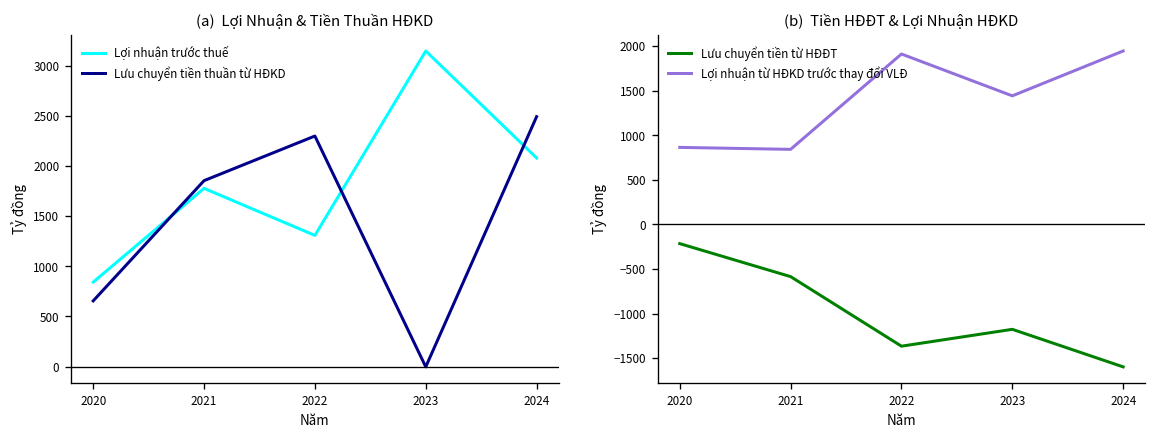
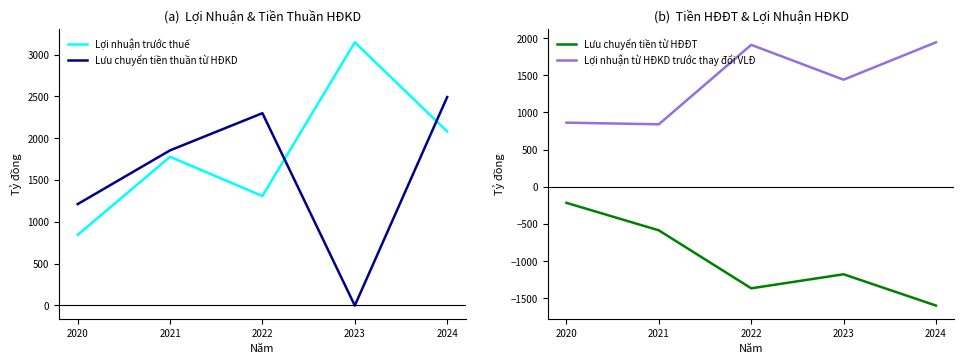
  {
    "(a) Lợi Nhuận & Tiền Thuần HĐKD": {
      "Lợi nhuận trước thuế": {
        "2020": 800,
        "2021": 1800,
        "2022": 1300,
        "2023": 3100,
        "2024": 2100
      },
      "Lưu chuyển tiền thuần từ HĐKD": {
-       "2020": 700,
+       "2020": 1200,
        "2021": 1900,
        "2022": 2300,
        "2023": 0,
        "2024": 2500
      }
    },
    "(b) Tiền HĐĐT & Lợi Nhuận HĐKD": {
      "Lưu chuyển tiền từ HĐĐT": {
        "2020": -200,
        "2021": -600,
        "2022": -1400,
        "2023": -1200,
        "2024": -1600
      },
      "Lợi nhuận từ HĐKD trước thay đổi VLĐ": {
        "2020": 900,
        "2021": 800,
        "2022": 1900,
        "2023": 1400,
        "2024": 1900
      }
    }
  }
